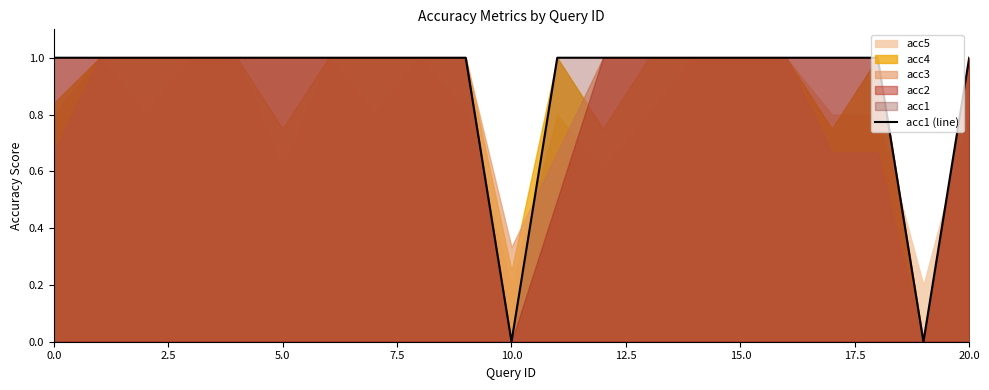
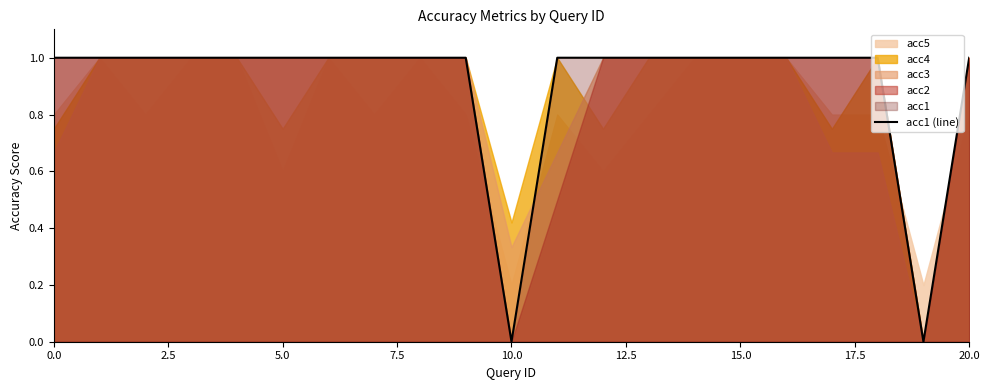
  {
    "acc4": {
-     "0.0": 0.84,
+     "0.0": 0.75,
      "5.0": 0.75,
-     "10.0": 0.25
+     "10.0": 0.42
    }
  }
